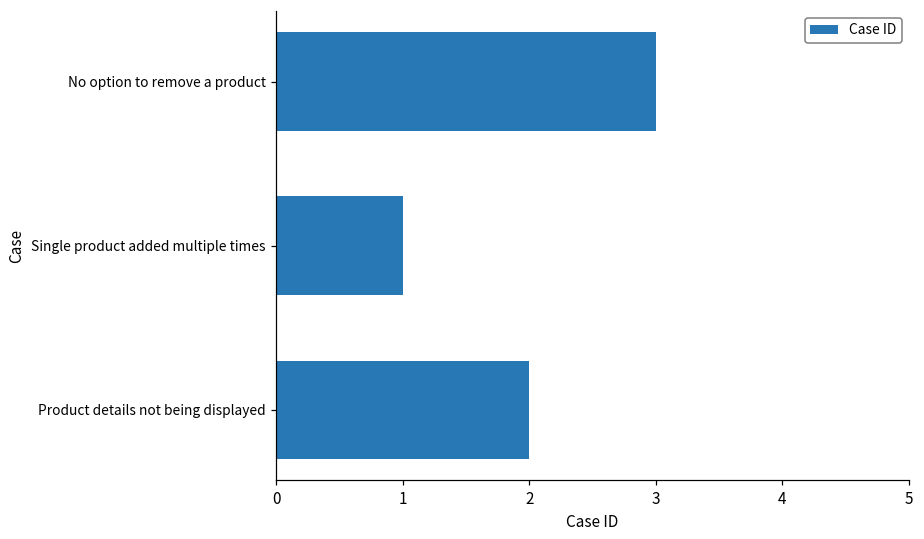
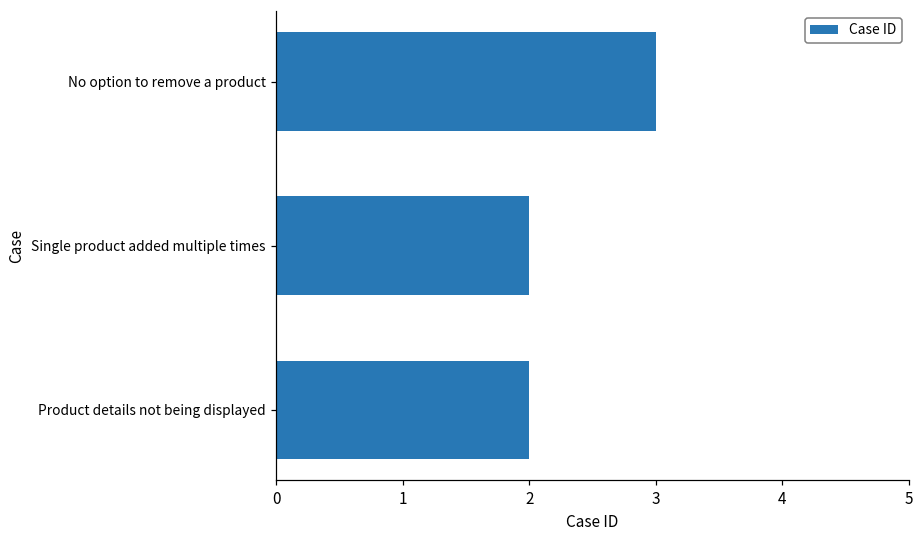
  {
    "No option to remove a product": 3,
-   "Single product added multiple times": 1,
+   "Single product added multiple times": 2,
    "Product details not being displayed": 2
  }
